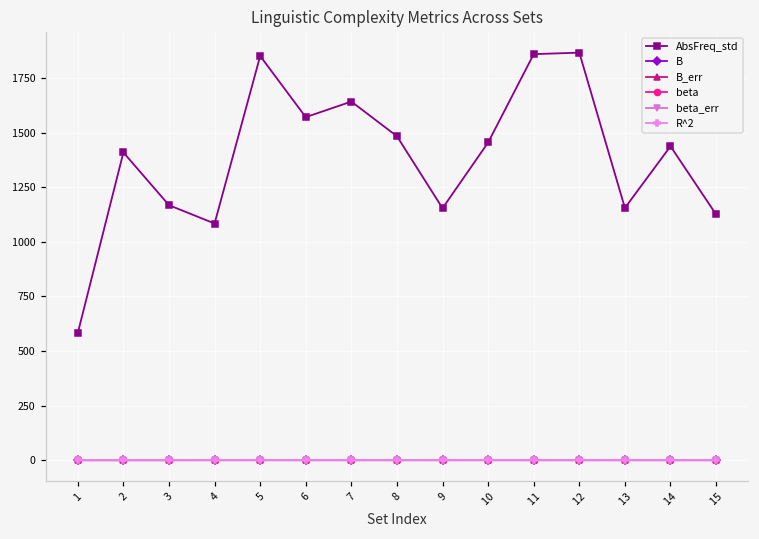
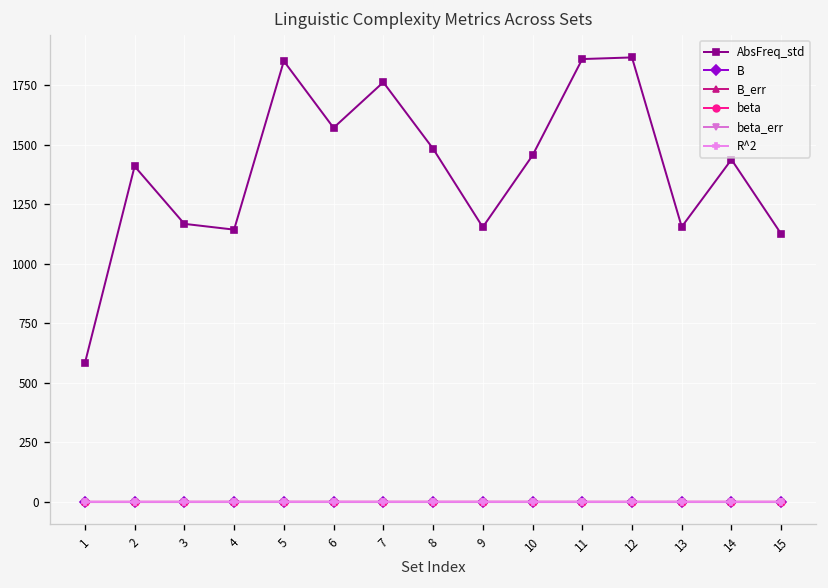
  {
    "AbsFreq_std": {
      "1": 580,
      "2": 1410,
      "3": 1170,
-     "4": 1080,
+     "4": 1140,
      "5": 1850,
      "6": 1570,
-     "7": 1640,
+     "7": 1760,
      "8": 1480,
      "9": 1150,
      "10": 1450,
      "11": 1860,
      "12": 1870,
      "13": 1160,
      "14": 1440,
      "15": 1130
    },
    "R^2": {
      "1": 0,
      "2": 0,
      "3": 0,
      "4": 0,
      "5": 0,
      "6": 0,
      "7": 0,
      "8": 0,
      "9": 0,
      "10": 0,
      "11": 0,
      "12": 0,
      "13": 0,
      "14": 0,
      "15": 0
    }
  }
